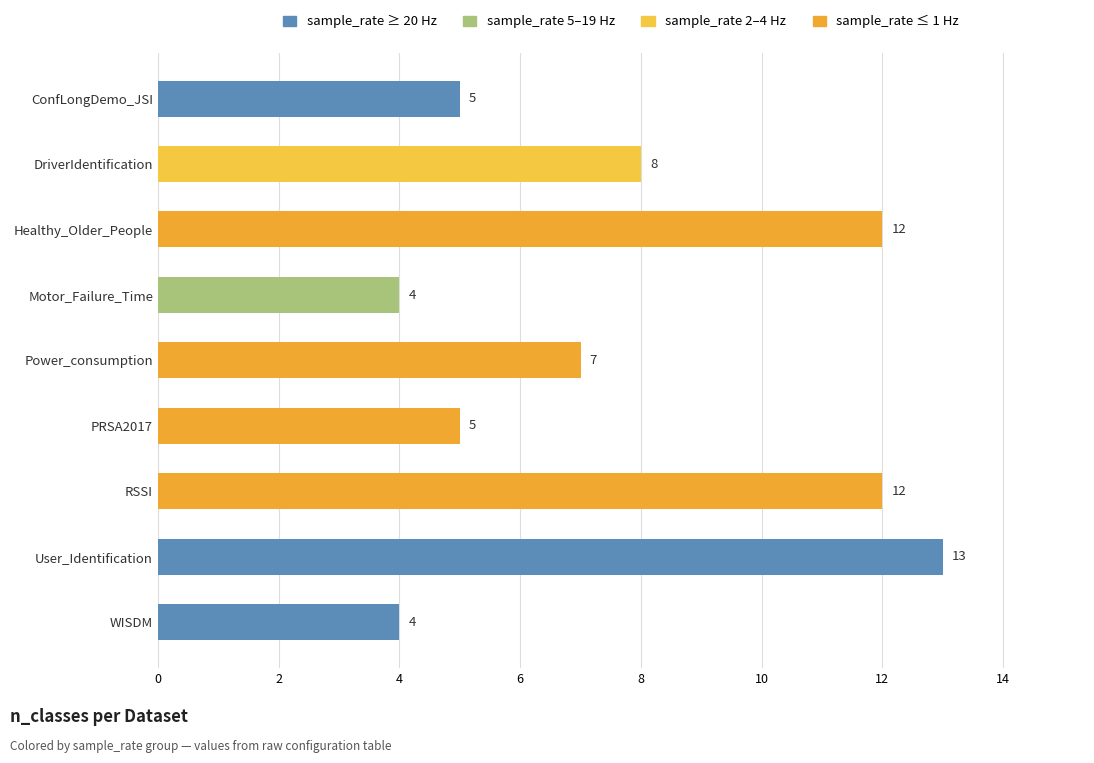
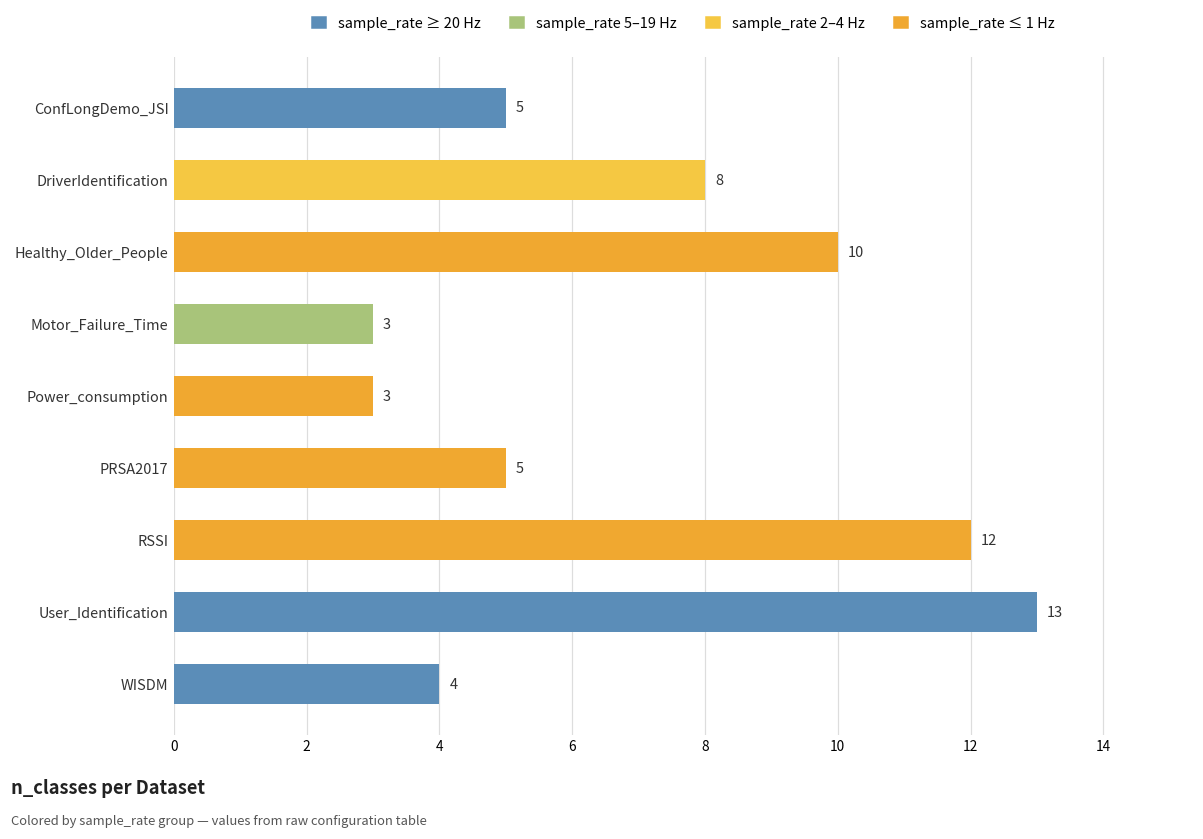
  {
    "ConfLongDemo_JSI": 5,
    "DriverIdentification": 8,
-   "Healthy_Older_People": 12,
-   "Motor_Failure_Time": 4,
-   "Power_consumption": 7,
+   "Healthy_Older_People": 10,
+   "Motor_Failure_Time": 3,
+   "Power_consumption": 3,
    "PRSA2017": 5,
    "RSSI": 12,
    "User_Identification": 13,
    "WISDM": 4
  }
